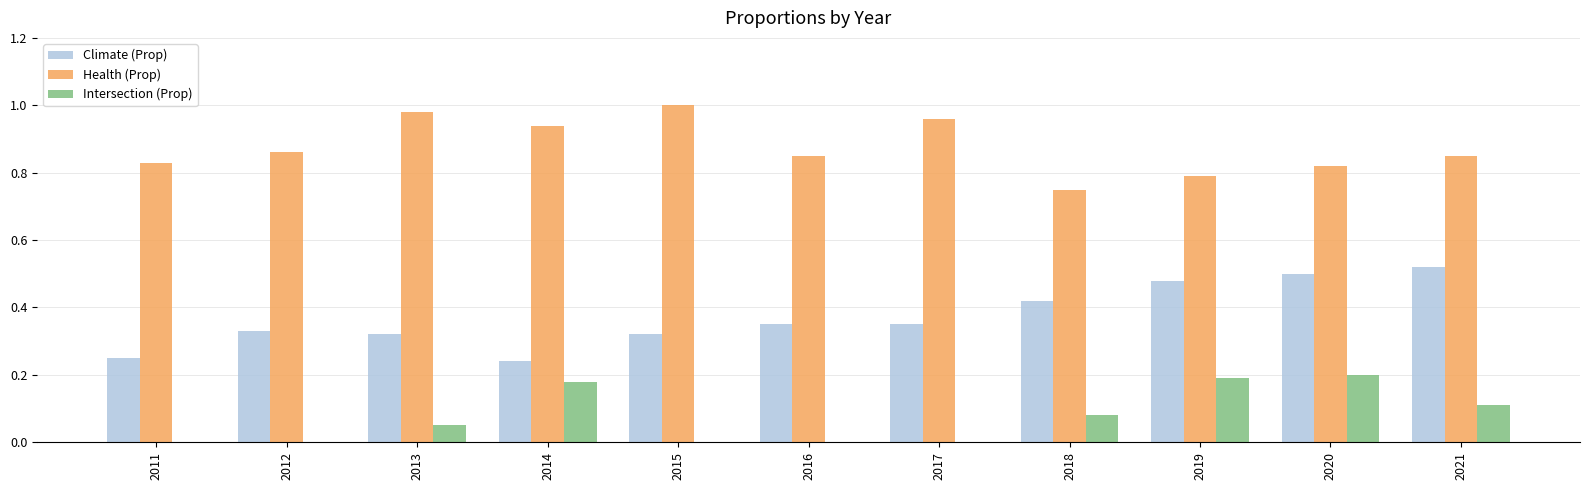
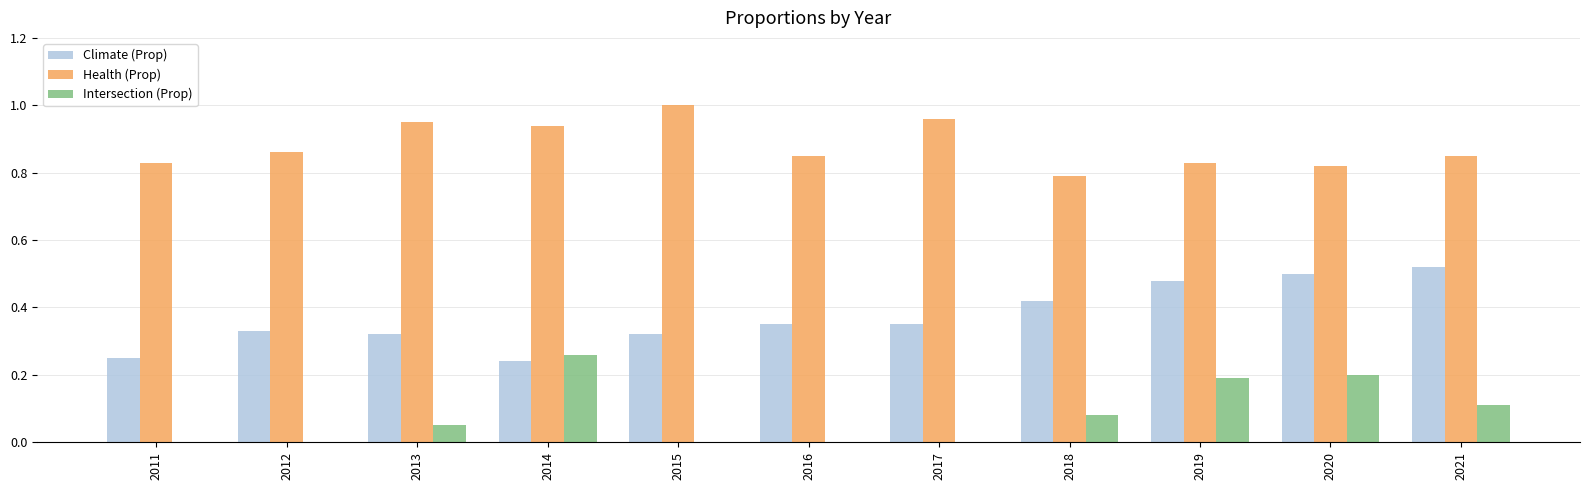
  {
    "Climate (Prop)": {
      "2011": 0.25,
      "2012": 0.33,
      "2013": 0.32,
      "2014": 0.24,
      "2015": 0.32,
      "2016": 0.35,
      "2017": 0.35,
      "2018": 0.42,
      "2019": 0.48,
      "2020": 0.50,
      "2021": 0.52
    },
    "Health (Prop)": {
      "2011": 0.83,
      "2012": 0.86,
-     "2013": 0.98,
+     "2013": 0.95,
      "2014": 0.94,
      "2015": 1.00,
      "2016": 0.85,
      "2017": 0.96,
-     "2018": 0.75,
-     "2019": 0.79,
+     "2018": 0.79,
+     "2019": 0.83,
      "2020": 0.82,
      "2021": 0.85
    },
    "Intersection (Prop)": {
      "2011": 0.00,
      "2012": 0.00,
      "2013": 0.05,
-     "2014": 0.18,
+     "2014": 0.26,
      "2015": 0.00,
      "2016": 0.00,
      "2017": 0.00,
      "2018": 0.08,
      "2019": 0.19,
      "2020": 0.20,
      "2021": 0.11
    }
  }
